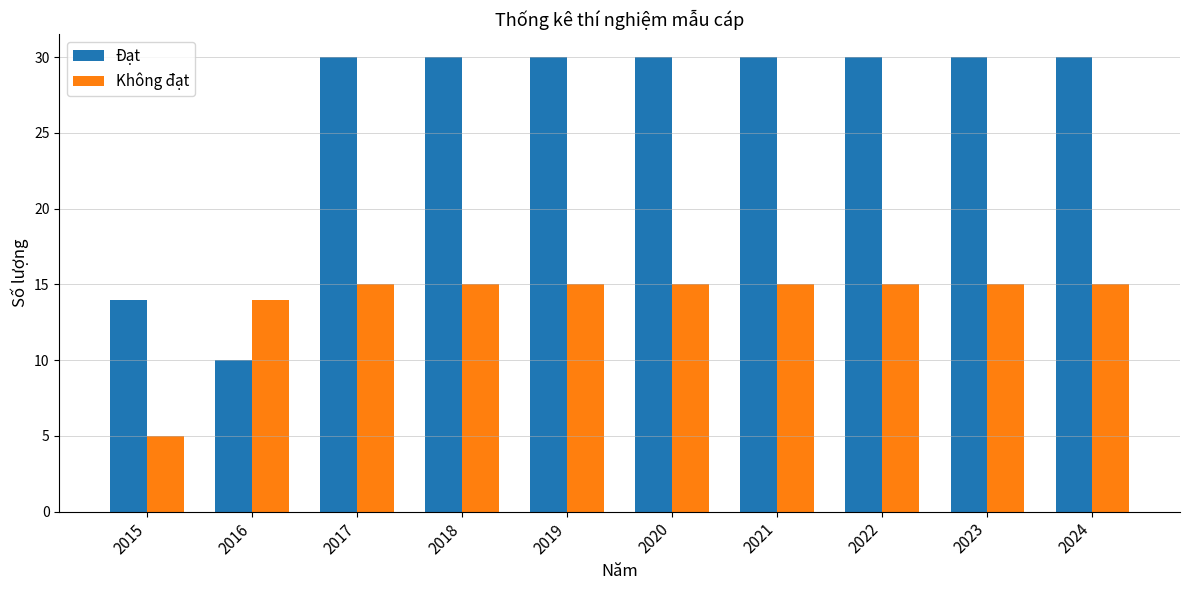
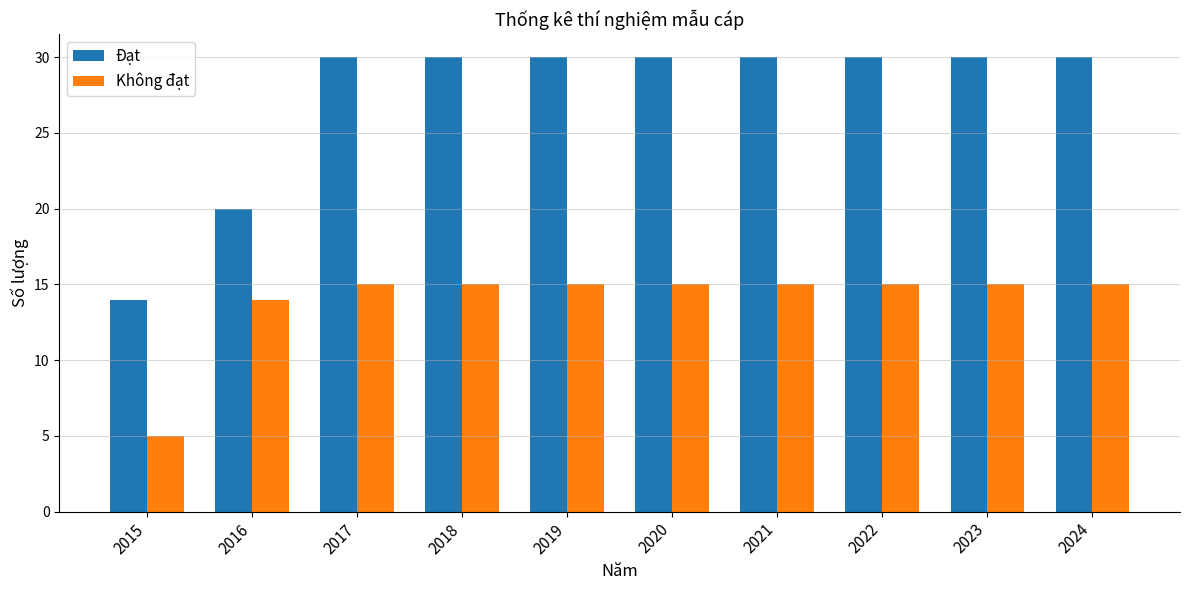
  {
    "Đạt": {
      "2015": 14,
-     "2016": 10,
+     "2016": 20,
      "2017": 30,
      "2018": 30,
      "2019": 30,
      "2020": 30,
      "2021": 30,
      "2022": 30,
      "2023": 30,
      "2024": 30
    },
    "Không đạt": {
      "2015": 5,
      "2016": 14,
      "2017": 15,
      "2018": 15,
      "2019": 15,
      "2020": 15,
      "2021": 15,
      "2022": 15,
      "2023": 15,
      "2024": 15
    }
  }
